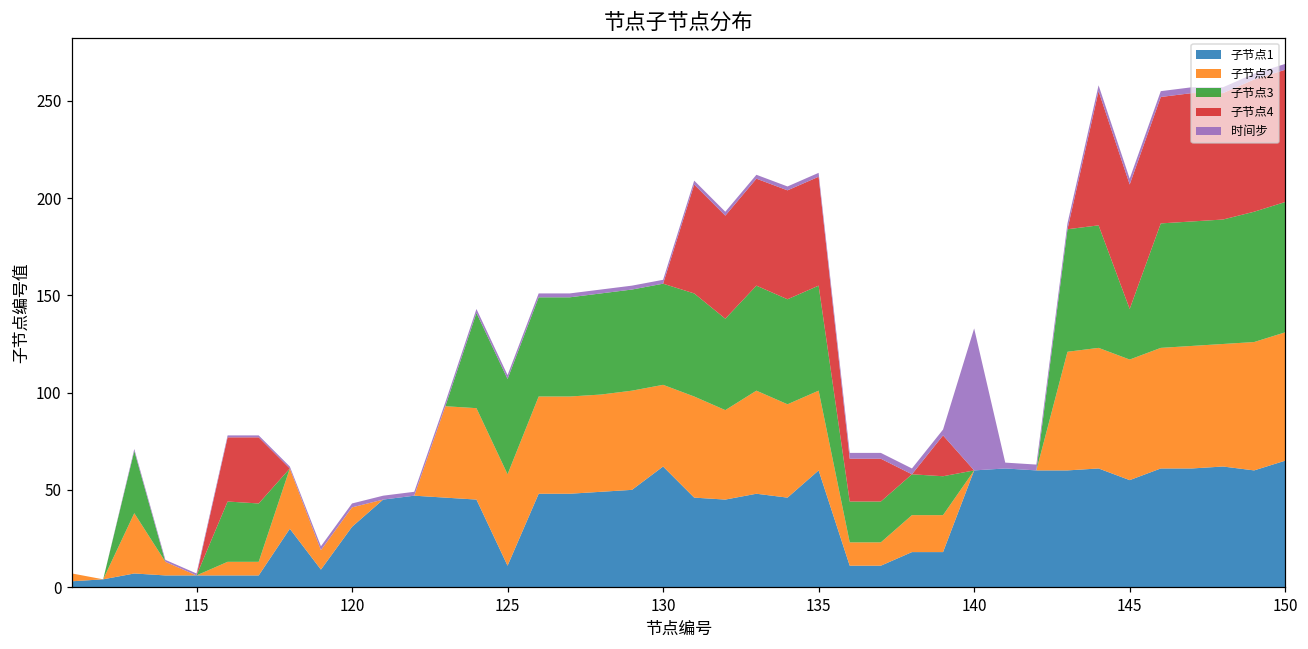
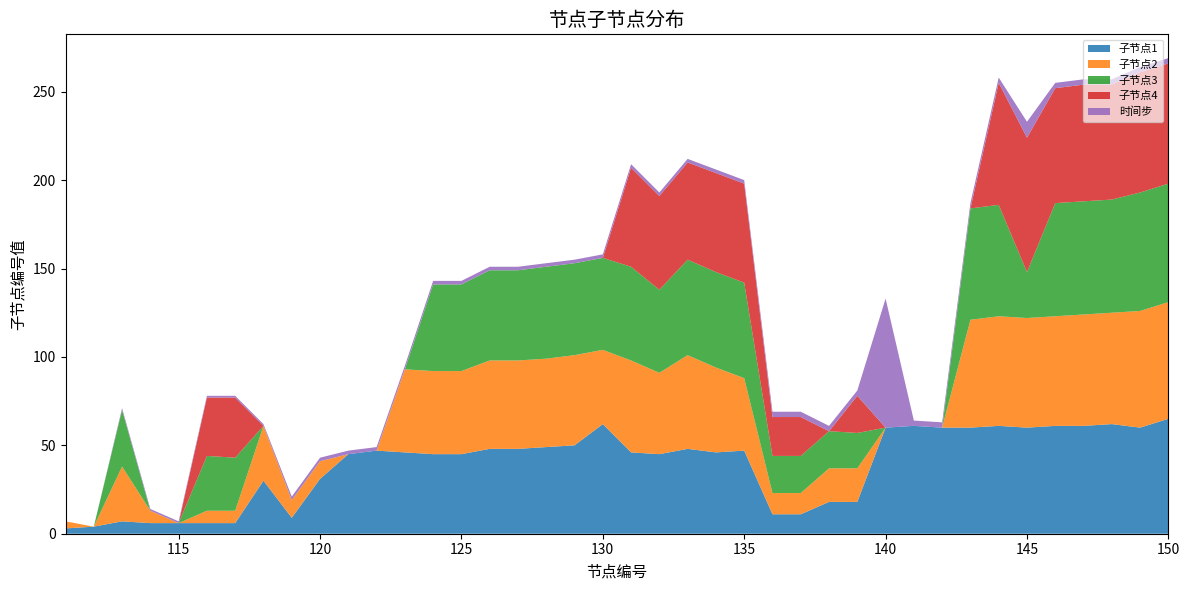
  {
    "子节点1": {
      "120": 31,
-     "125": 11,
+     "125": 45,
      "130": 62,
-     "135": 60,
-     "145": 55,
+     "135": 47,
+     "145": 60,
      "150": 65
    },
    "子节点2": {
      "125": 47,
      "130": 42,
      "135": 41,
      "145": 62,
      "150": 66
    },
    "子节点3": {
      "135": 54,
      "145": 26,
      "150": 67
    },
    "子节点4": {
      "135": 56,
-     "145": 64,
+     "145": 76,
      "150": 68
    },
    "时间步": {
      "120": 2,
      "125": 2,
      "130": 2,
      "135": 2,
      "140": 73,
-     "145": 3,
+     "145": 9,
      "150": 3
    }
  }
